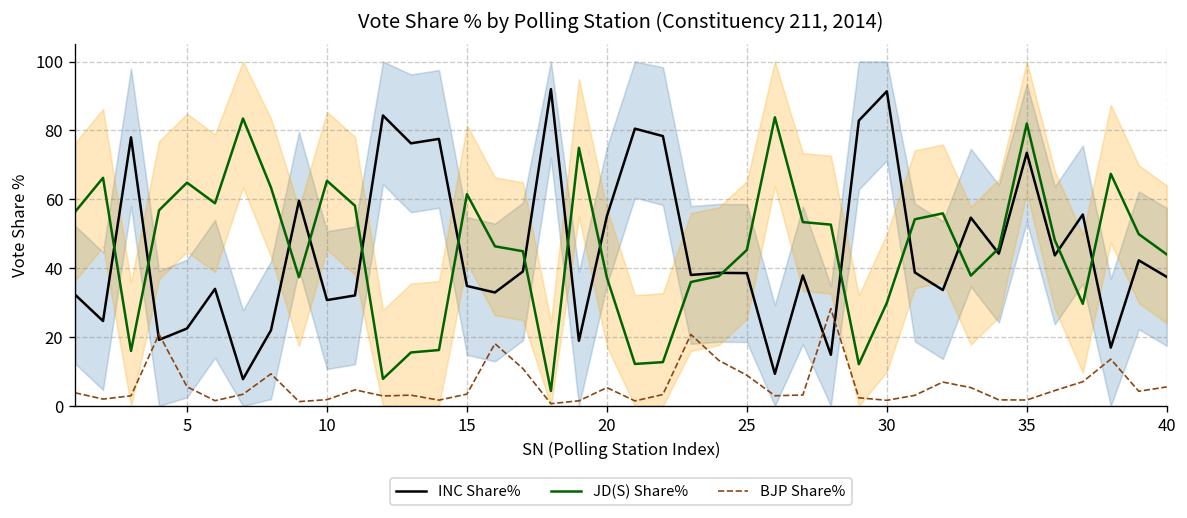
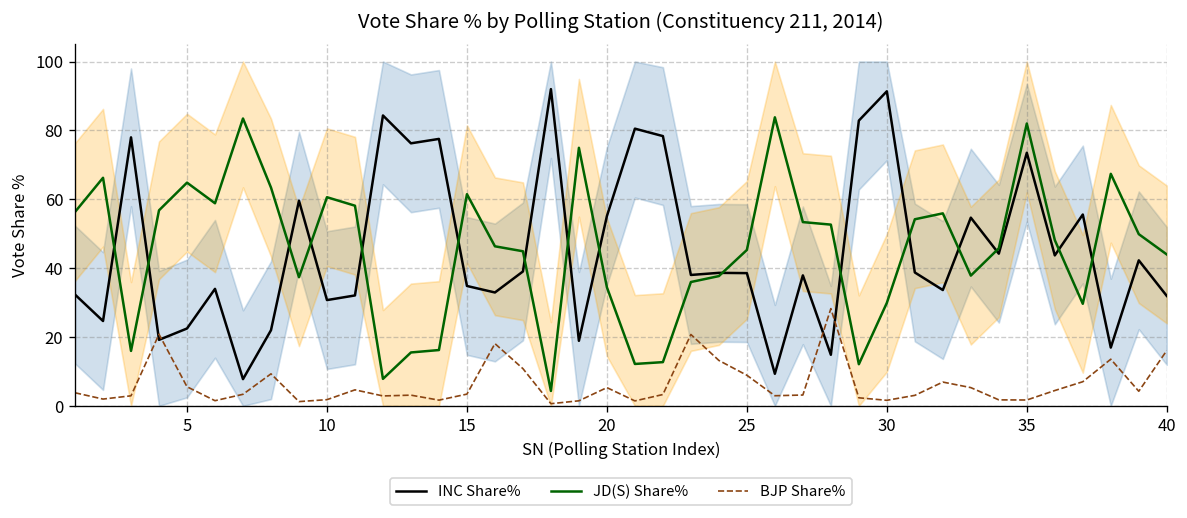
  {
    "INC Share%": {
      "5": 22,
      "10": 31,
      "15": 35,
      "25": 39,
      "30": 91,
      "35": 73,
-     "40": 37
+     "40": 32
    },
    "JD(S) Share%": {
      "5": 65,
-     "10": 65,
+     "10": 61,
      "15": 61,
-     "20": 37,
+     "20": 34,
      "25": 45,
      "30": 30,
      "35": 82,
      "40": 44
    },
    "BJP Share%": {
      "5": 6,
      "10": 2,
      "15": 3,
      "20": 5,
      "25": 9,
      "30": 2,
      "35": 2,
-     "40": 5
+     "40": 16
    }
  }
